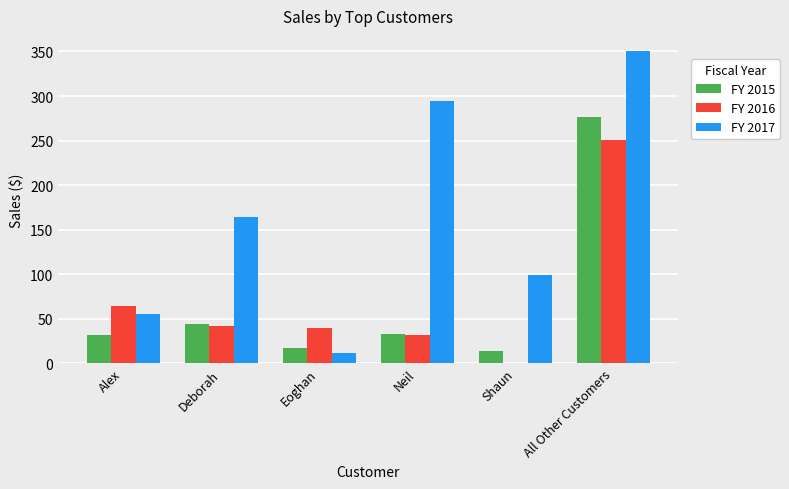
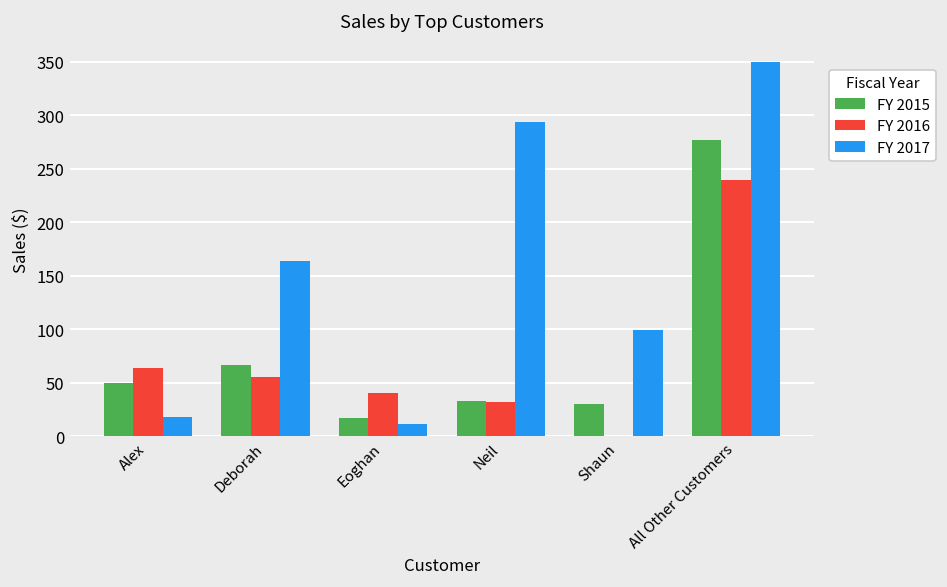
  {
    "FY 2015": {
-     "Alex": 30,
-     "Deborah": 40,
+     "Alex": 50,
+     "Deborah": 70,
      "Eoghan": 20,
      "Neil": 30,
-     "Shaun": 10,
+     "Shaun": 30,
      "All Other Customers": 280
    },
    "FY 2016": {
      "Alex": 60,
-     "Deborah": 40,
+     "Deborah": 60,
      "Eoghan": 40,
      "Neil": 30,
      "Shaun": 0,
-     "All Other Customers": 250
+     "All Other Customers": 240
    },
    "FY 2017": {
-     "Alex": 60,
+     "Alex": 20,
      "Deborah": 160,
      "Eoghan": 10,
      "Neil": 290,
      "Shaun": 100,
      "All Other Customers": 350
    }
  }
